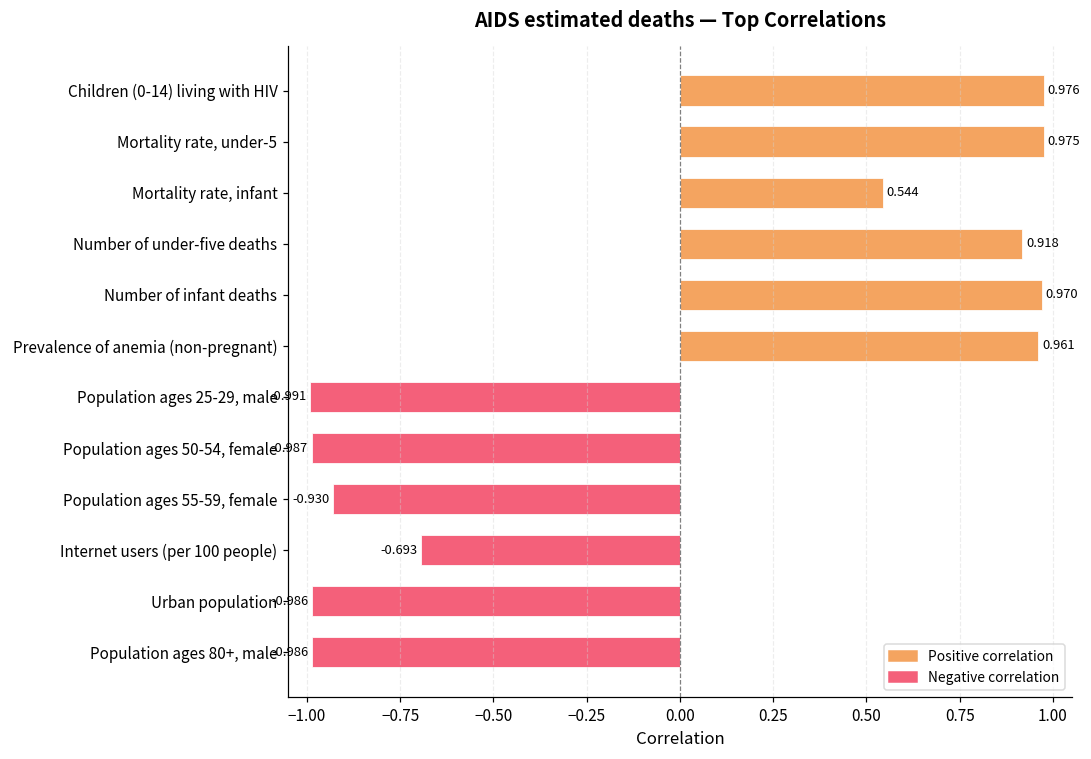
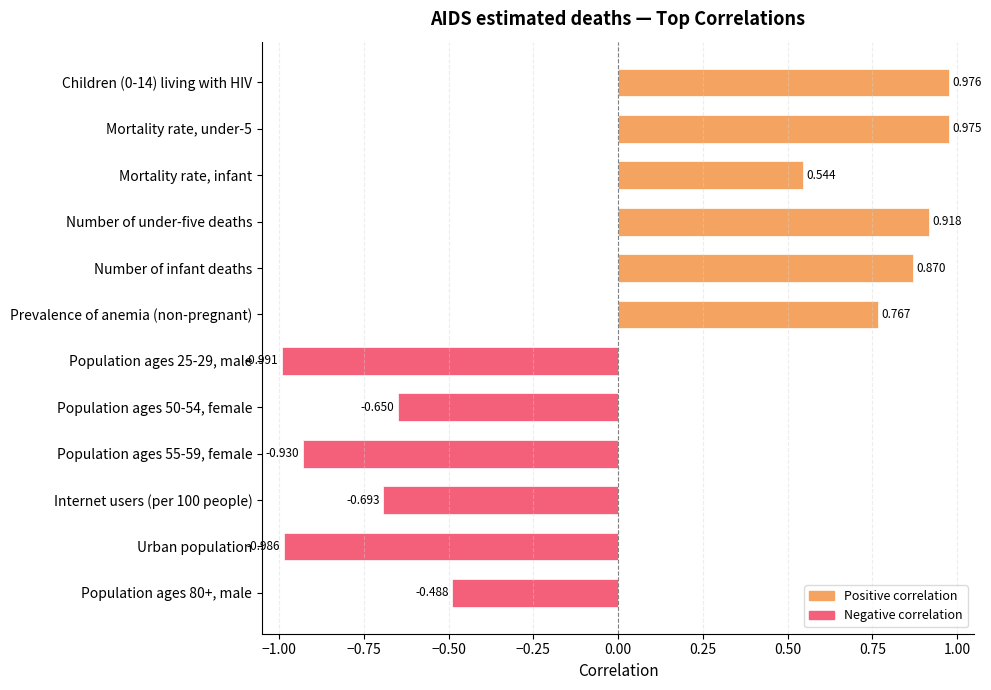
  {
    "Children (0-14) living with HIV": 0.976,
    "Mortality rate, under-5": 0.975,
    "Mortality rate, infant": 0.544,
    "Number of under-five deaths": 0.918,
-   "Number of infant deaths": 0.970,
-   "Prevalence of anemia (non-pregnant)": 0.961,
+   "Number of infant deaths": 0.870,
+   "Prevalence of anemia (non-pregnant)": 0.767,
    "Population ages 25-29, male": -0.991,
-   "Population ages 50-54, female": -0.987,
+   "Population ages 50-54, female": -0.650,
    "Population ages 55-59, female": -0.930,
    "Internet users (per 100 people)": -0.693,
    "Urban population": -0.986,
-   "Population ages 80+, male": -0.986
+   "Population ages 80+, male": -0.488
  }
